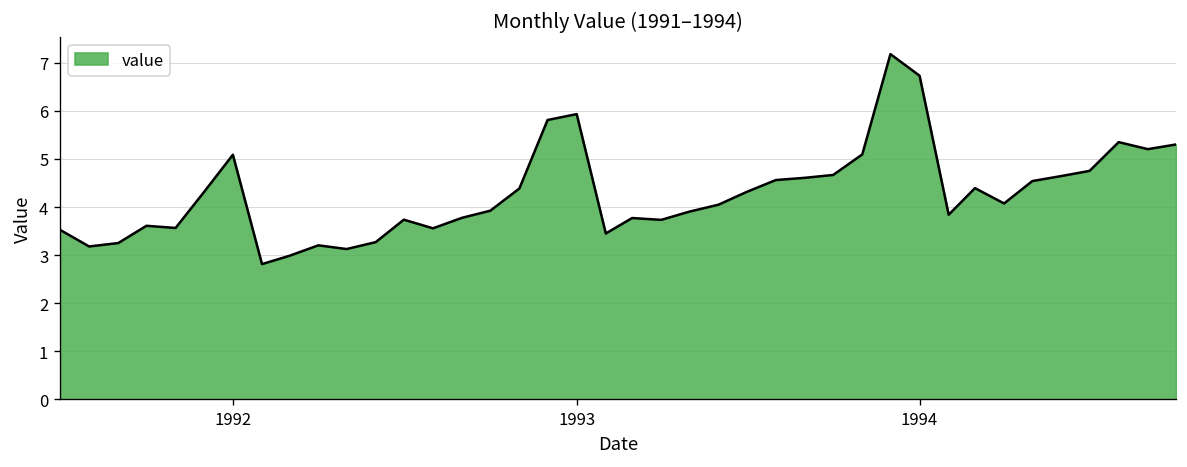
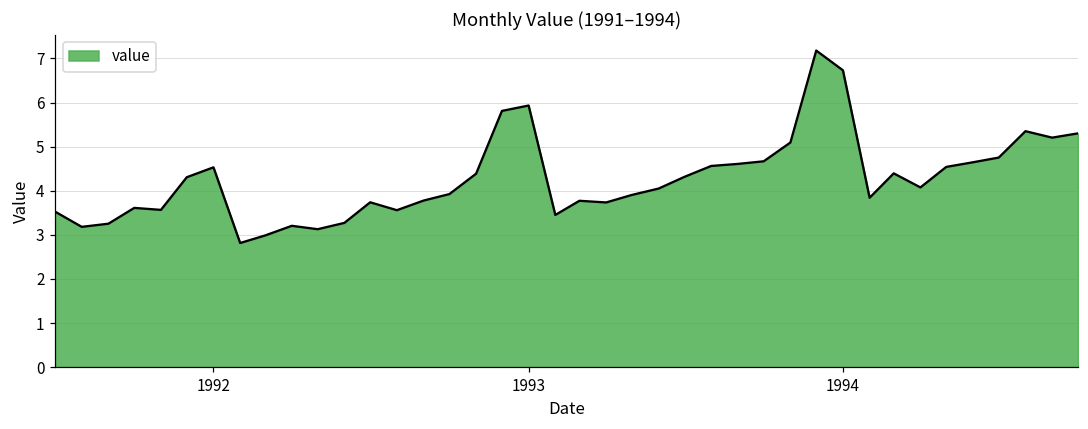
  {
-   "1992": 5.1,
+   "1992": 4.5,
    "1993": 5.9,
    "1994": 6.7
  }
